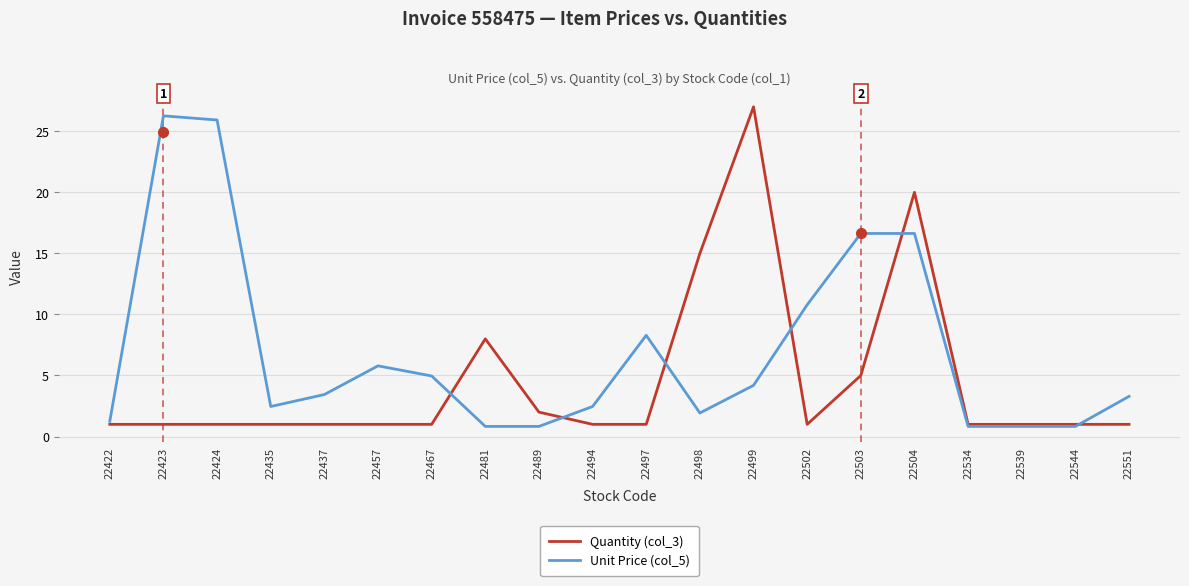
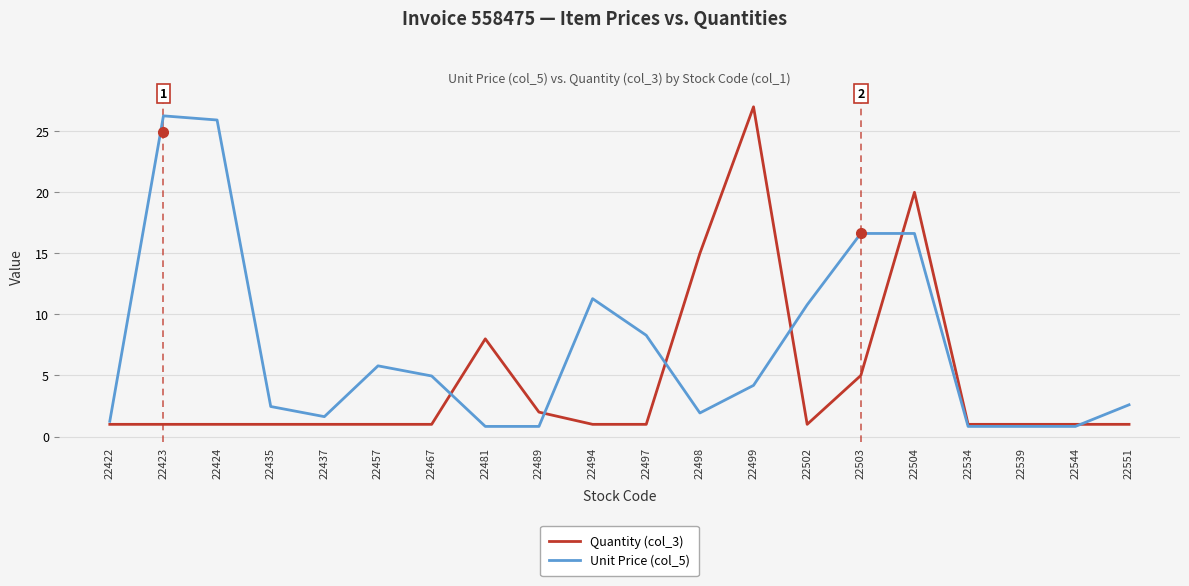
  {
    "Unit Price (col_5)": {
      "22422": 1.3,
      "22424": 25.9,
      "22435": 2.5,
-     "22437": 3.4,
+     "22437": 1.6,
      "22457": 5.8,
      "22467": 5.0,
      "22481": 0.8,
      "22489": 0.8,
-     "22494": 2.5,
+     "22494": 11.3,
      "22497": 8.3,
      "22498": 1.9,
      "22499": 4.2,
      "22502": 10.8,
      "22504": 16.6,
-     "22551": 3.3
+     "22551": 2.6
    }
  }
